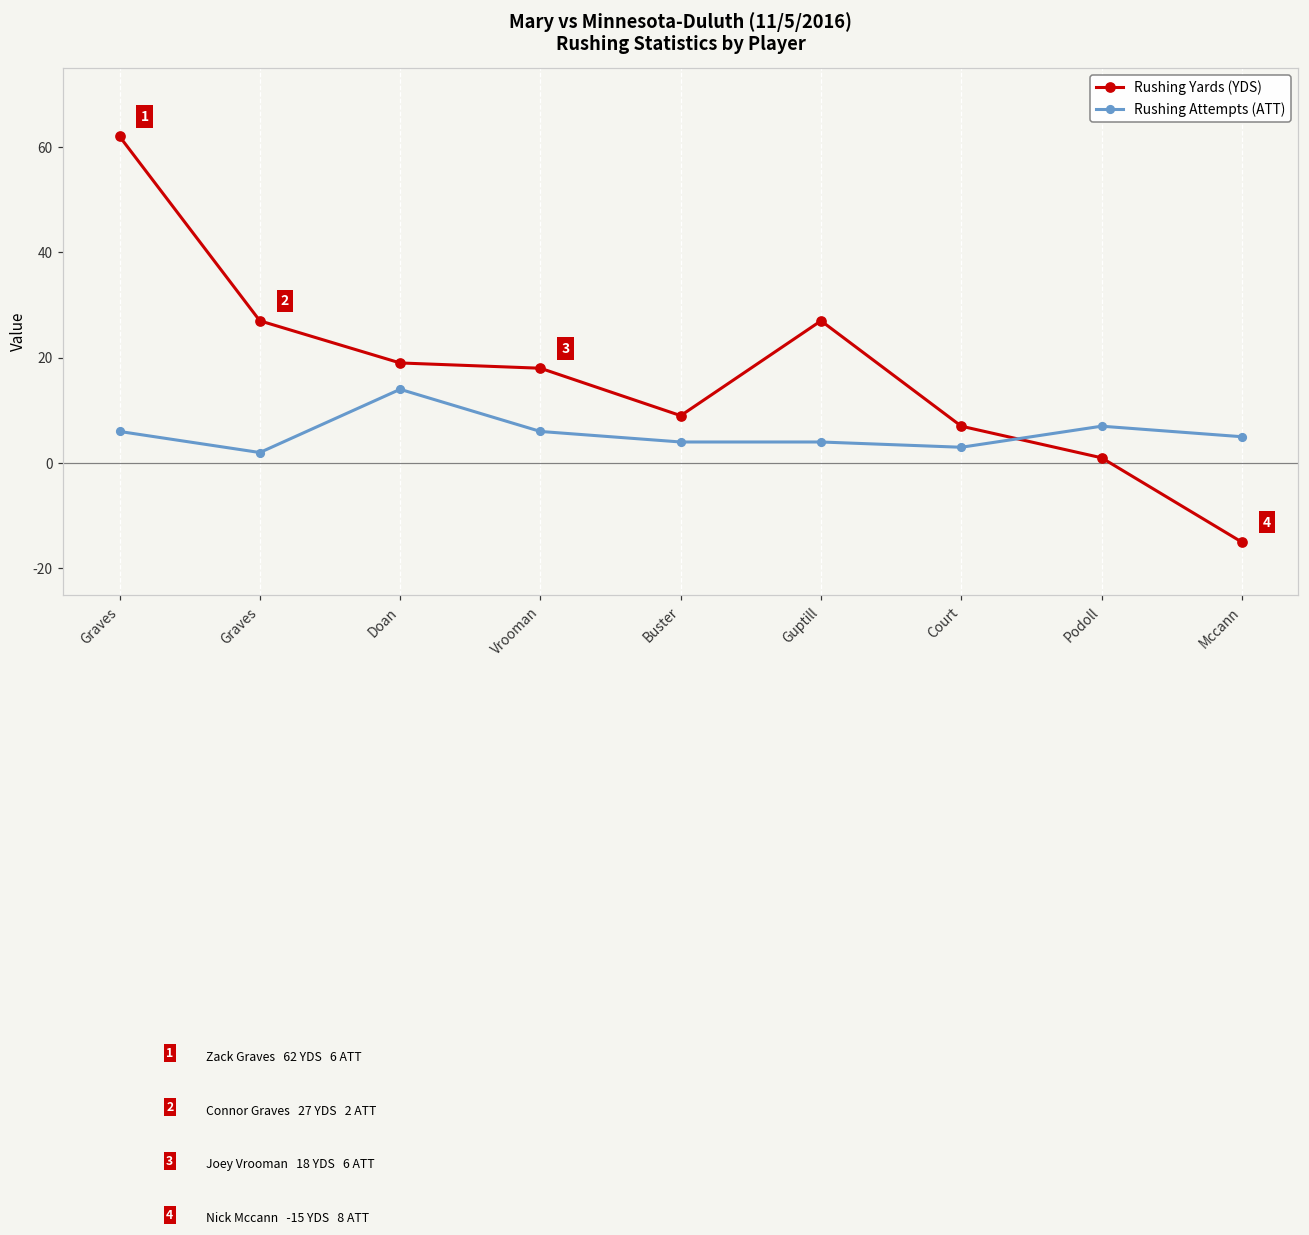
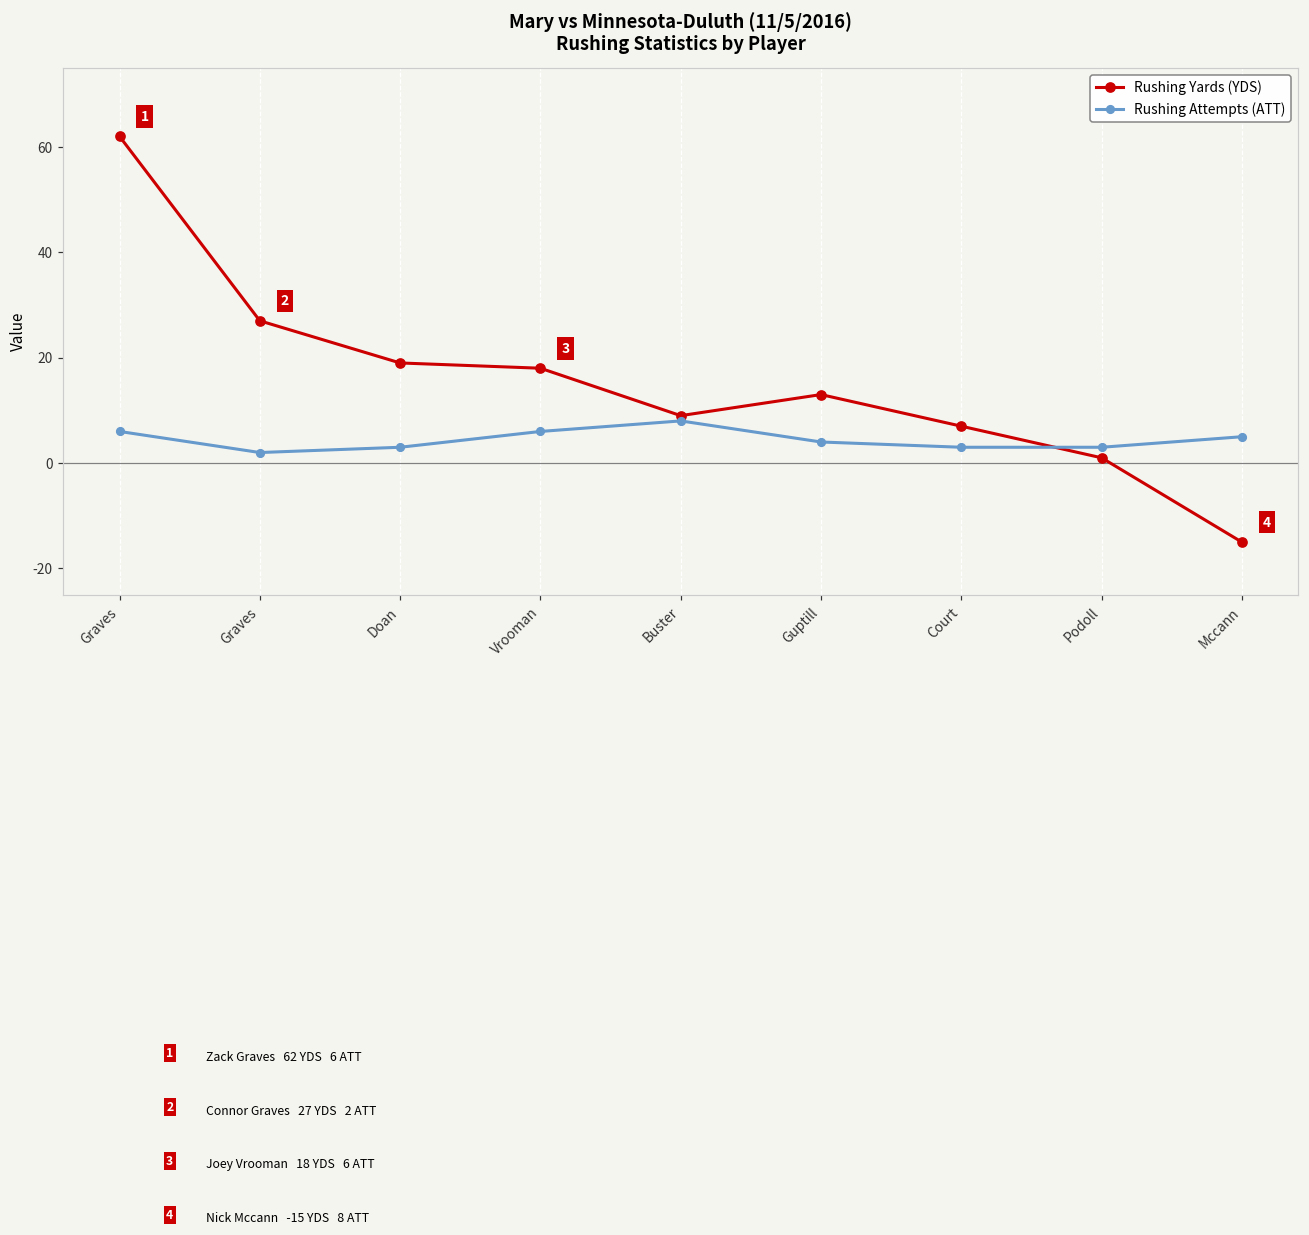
  {
    "Rushing Yards (YDS)": {
      "Doan": 19,
      "Buster": 9,
-     "Guptill": 27,
+     "Guptill": 13,
      "Court": 7,
      "Podoll": 1
    },
    "Rushing Attempts (ATT)": {
-     "Doan": 14,
+     "Doan": 3,
      "Vrooman": 6,
-     "Buster": 4,
+     "Buster": 8,
      "Guptill": 4,
      "Court": 3,
-     "Podoll": 7,
+     "Podoll": 3,
      "Mccann": 5
    }
  }
